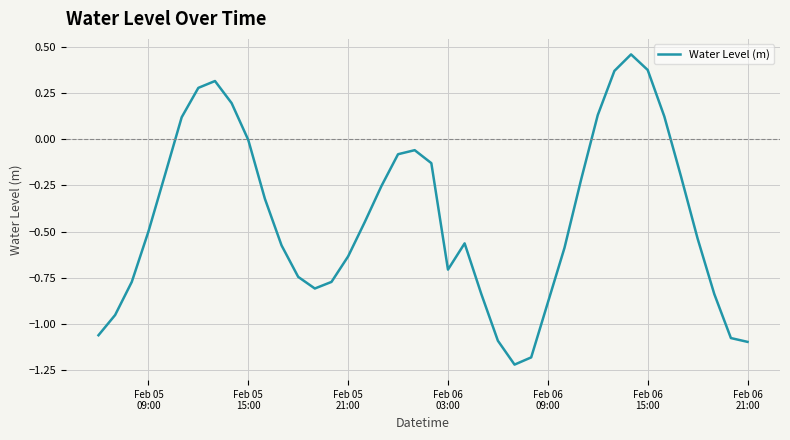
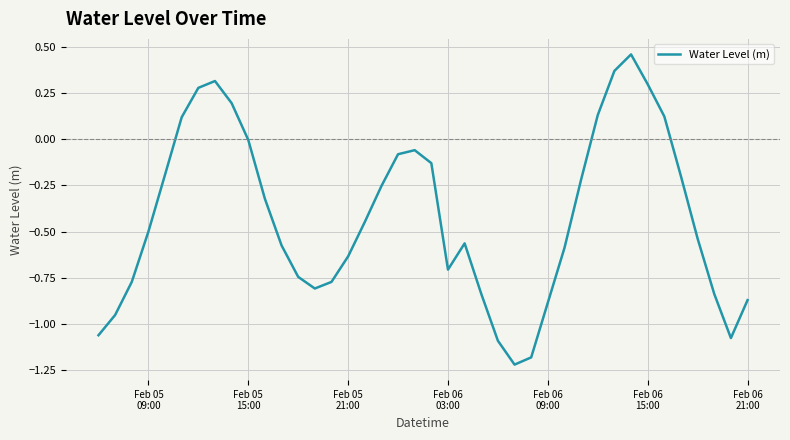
  {
    "Feb 05 09:00": -0.50,
    "Feb 05 15:00": 0.00,
    "Feb 05 21:00": -0.63,
    "Feb 06 03:00": -0.71,
    "Feb 06 09:00": -0.88,
-   "Feb 06 15:00": 0.38,
-   "Feb 06 21:00": -1.10
+   "Feb 06 15:00": 0.30,
+   "Feb 06 21:00": -0.87
  }
